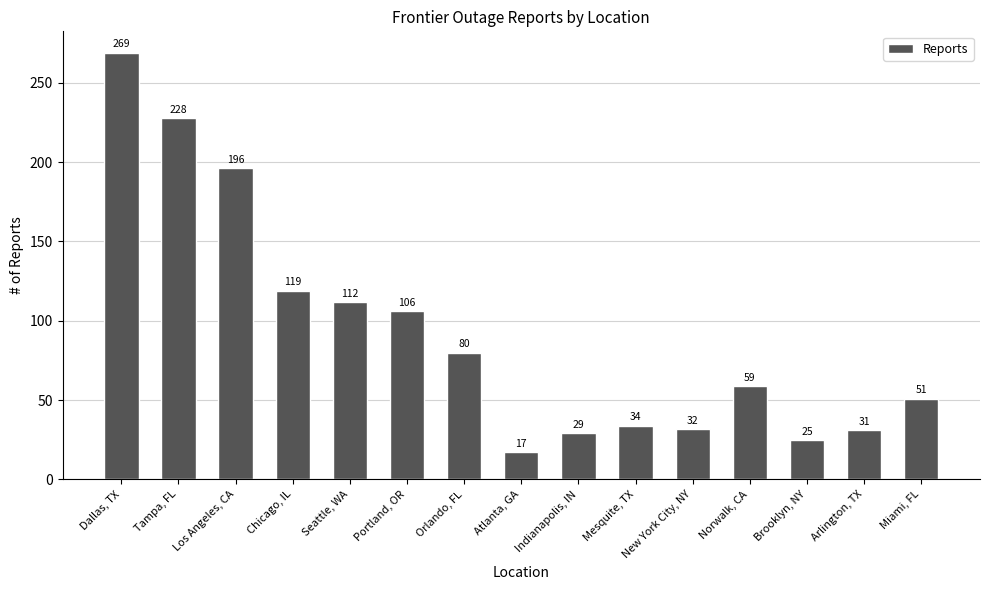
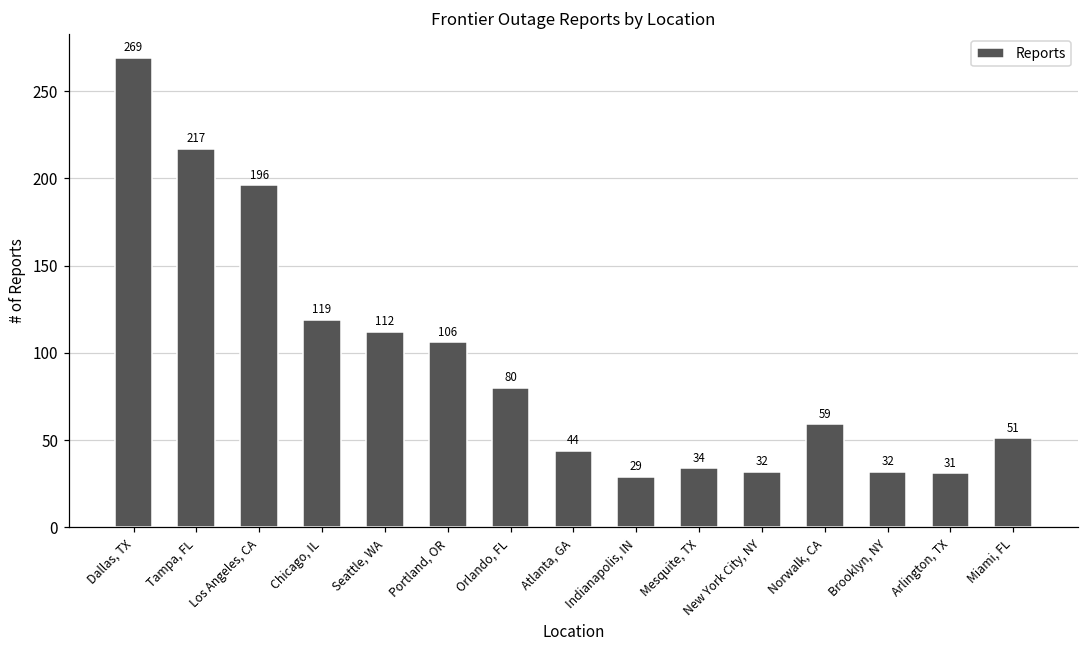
  {
    "Dallas, TX": 269,
-   "Tampa, FL": 228,
+   "Tampa, FL": 217,
    "Los Angeles, CA": 196,
    "Chicago, IL": 119,
    "Seattle, WA": 112,
    "Portland, OR": 106,
    "Orlando, FL": 80,
-   "Atlanta, GA": 17,
+   "Atlanta, GA": 44,
    "Indianapolis, IN": 29,
    "Mesquite, TX": 34,
    "New York City, NY": 32,
    "Norwalk, CA": 59,
-   "Brooklyn, NY": 25,
+   "Brooklyn, NY": 32,
    "Arlington, TX": 31,
    "Miami, FL": 51
  }
